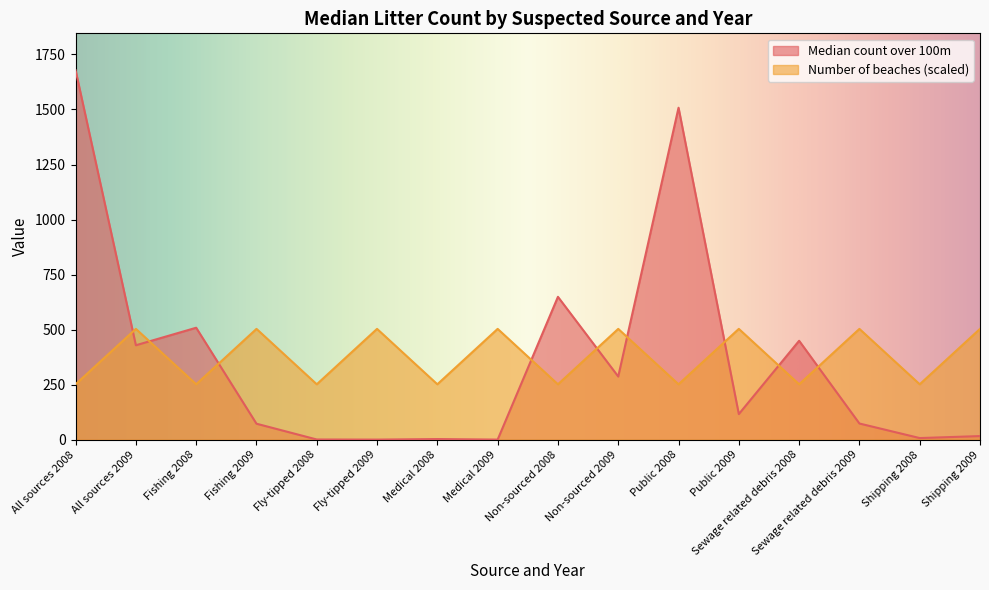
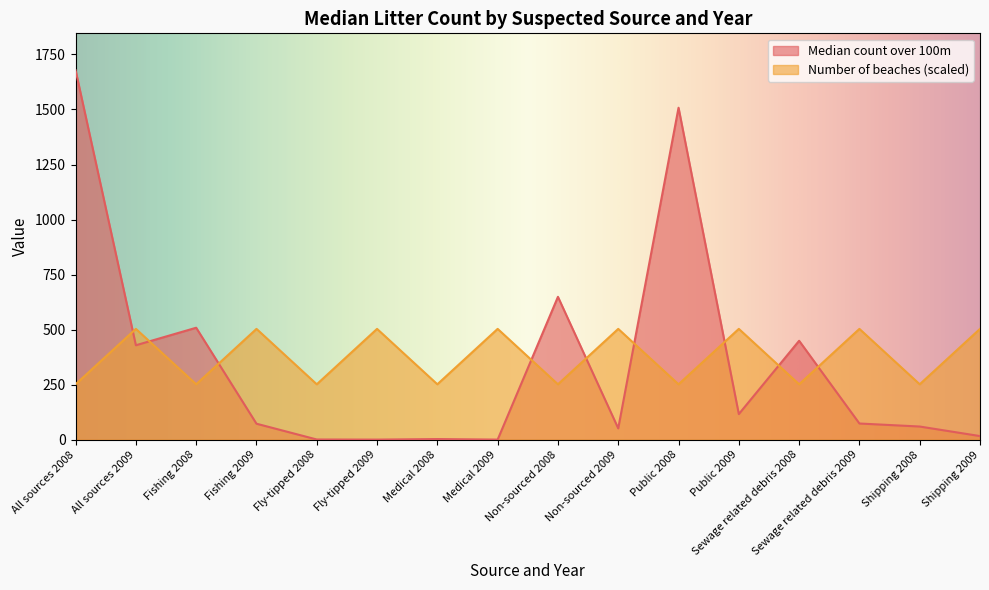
  {
    "Median count over 100m": {
      "All sources 2008": 1680,
      "All sources 2009": 430,
      "Fishing 2008": 510,
      "Fishing 2009": 70,
      "Fly-tipped 2008": 0,
      "Fly-tipped 2009": 0,
      "Medical 2008": 0,
      "Medical 2009": 0,
      "Non-sourced 2008": 650,
-     "Non-sourced 2009": 290,
+     "Non-sourced 2009": 50,
      "Public 2008": 1510,
      "Public 2009": 120,
      "Sewage related debris 2008": 450,
      "Sewage related debris 2009": 70,
-     "Shipping 2008": 10,
+     "Shipping 2008": 60,
      "Shipping 2009": 20
    },
    "Number of beaches (scaled)": {
      "All sources 2008": 250,
      "All sources 2009": 500,
      "Fishing 2008": 250,
      "Fishing 2009": 500,
      "Fly-tipped 2008": 250,
      "Fly-tipped 2009": 500,
      "Medical 2008": 250,
      "Medical 2009": 500,
      "Non-sourced 2008": 250,
      "Non-sourced 2009": 500,
      "Public 2008": 250,
      "Public 2009": 500,
      "Sewage related debris 2008": 250,
      "Sewage related debris 2009": 500,
      "Shipping 2008": 250,
      "Shipping 2009": 500
    }
  }
